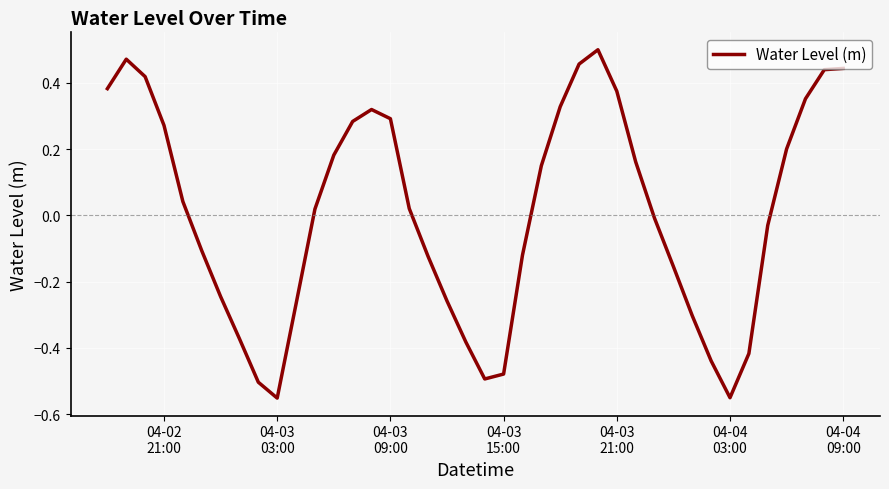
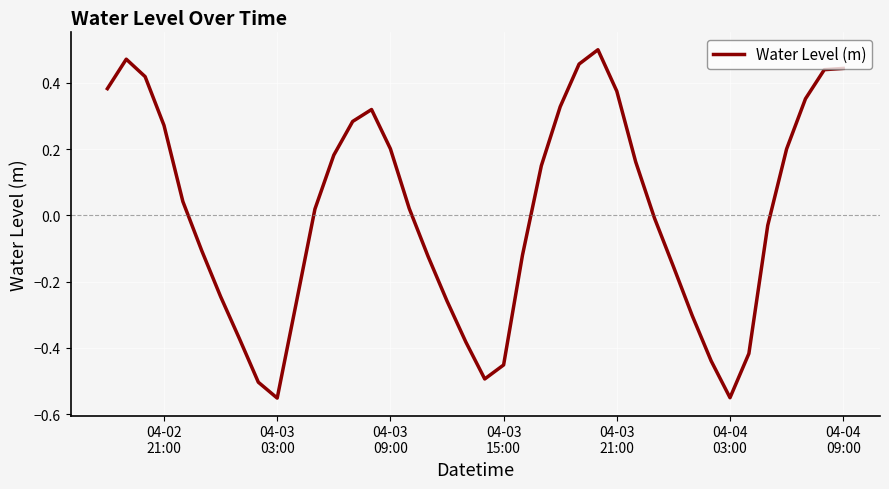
  {
    "04-02 21:00": 0.27,
    "04-03 03:00": -0.55,
-   "04-03 09:00": 0.29,
-   "04-03 15:00": -0.48,
+   "04-03 09:00": 0.20,
+   "04-03 15:00": -0.45,
    "04-03 21:00": 0.37,
    "04-04 03:00": -0.55
  }
